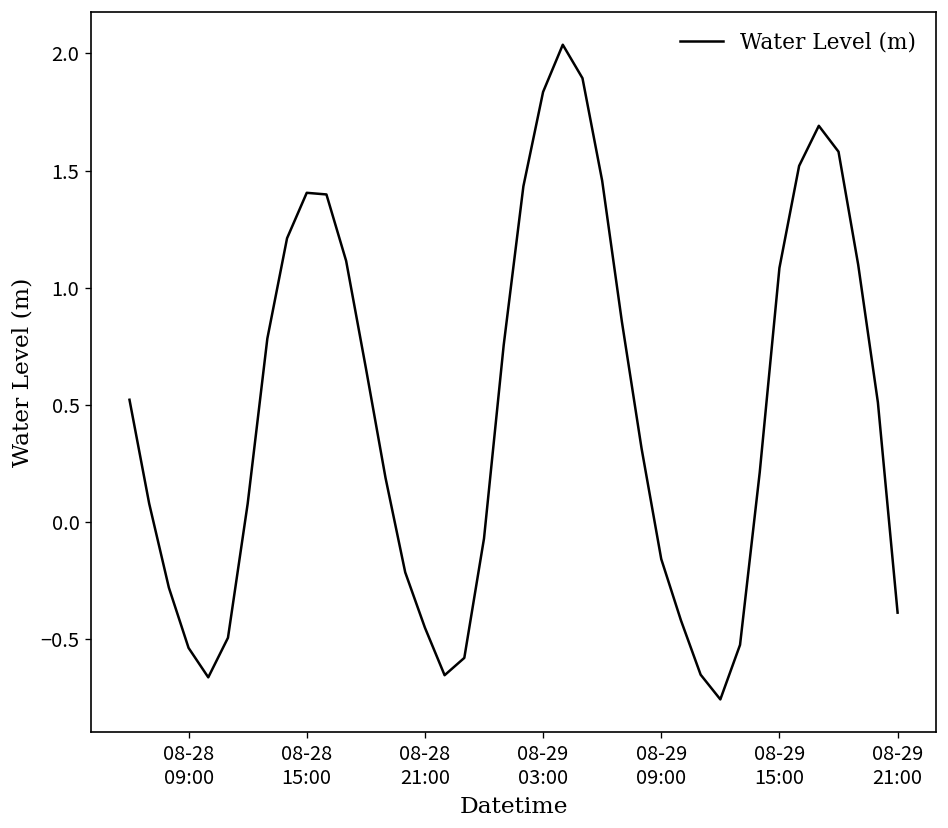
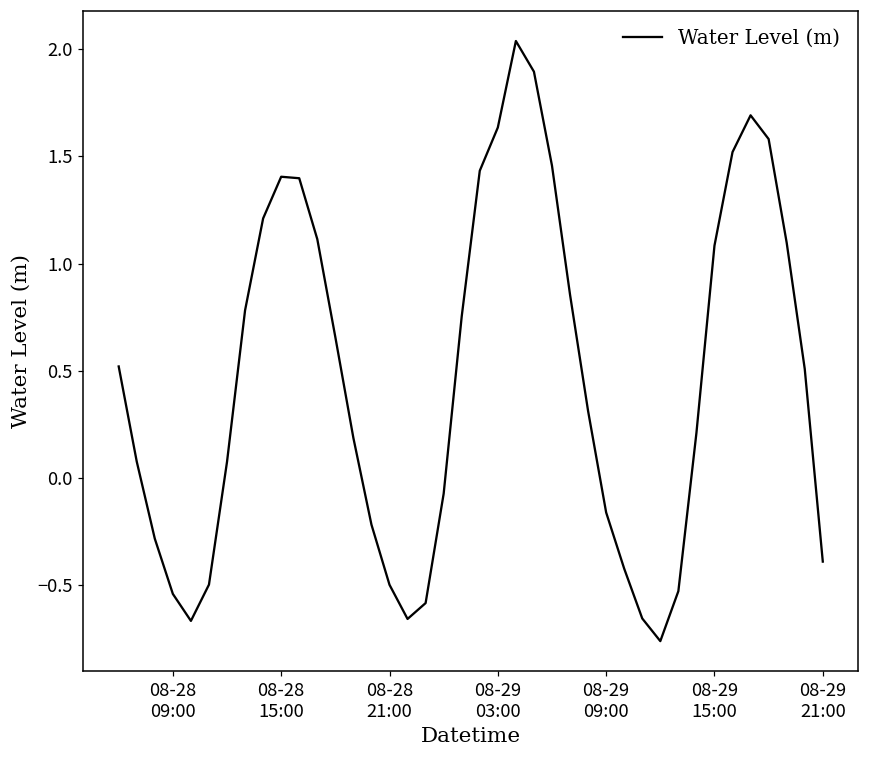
  {
    "08-28 09:00": -0.54,
    "08-28 15:00": 1.40,
-   "08-28 21:00": -0.45,
-   "08-29 03:00": 1.84,
+   "08-28 21:00": -0.50,
+   "08-29 03:00": 1.63,
    "08-29 09:00": -0.16,
    "08-29 15:00": 1.08,
    "08-29 21:00": -0.39
  }
